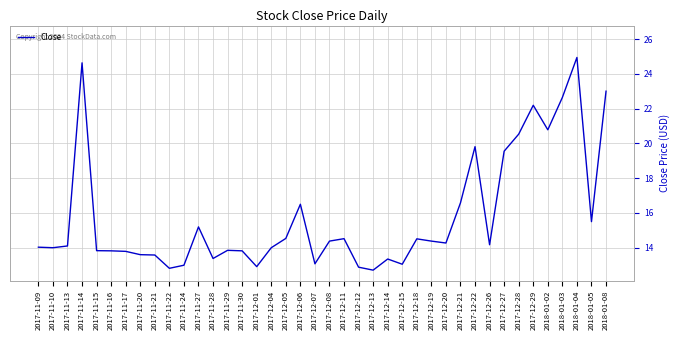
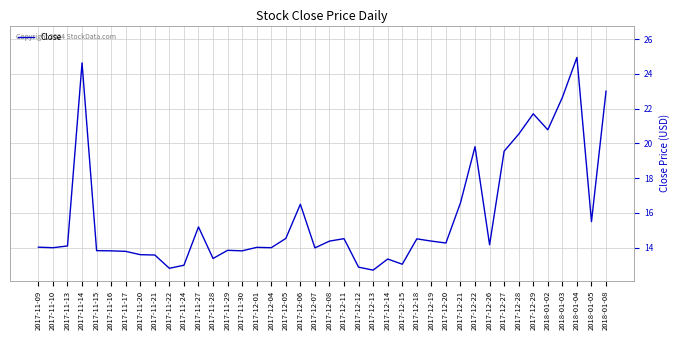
  {
    "2017-11-09": 14.0,
    "2017-11-10": 14.0,
    "2017-11-13": 14.1,
    "2017-11-15": 13.8,
    "2017-11-16": 13.8,
    "2017-11-17": 13.8,
    "2017-11-20": 13.6,
    "2017-11-21": 13.6,
    "2017-11-22": 12.8,
    "2017-11-24": 13.0,
    "2017-11-27": 15.2,
    "2017-11-28": 13.4,
    "2017-11-29": 13.9,
    "2017-11-30": 13.8,
-   "2017-12-01": 12.9,
+   "2017-12-01": 14.0,
    "2017-12-04": 14.0,
    "2017-12-05": 14.5,
    "2017-12-06": 16.5,
-   "2017-12-07": 13.1,
+   "2017-12-07": 14.0,
    "2017-12-08": 14.4,
    "2017-12-11": 14.5,
    "2017-12-12": 12.9,
    "2017-12-13": 12.7,
    "2017-12-14": 13.4,
    "2017-12-15": 13.1,
    "2017-12-18": 14.5,
    "2017-12-19": 14.4,
    "2017-12-20": 14.3,
    "2017-12-21": 16.6,
    "2017-12-22": 19.8,
    "2017-12-26": 14.2,
    "2017-12-27": 19.5,
    "2017-12-28": 20.5,
-   "2017-12-29": 22.2,
+   "2017-12-29": 21.7,
    "2018-01-02": 20.8,
    "2018-01-03": 22.6,
    "2018-01-04": 24.9,
    "2018-01-05": 15.5,
    "2018-01-08": 23.0
  }
